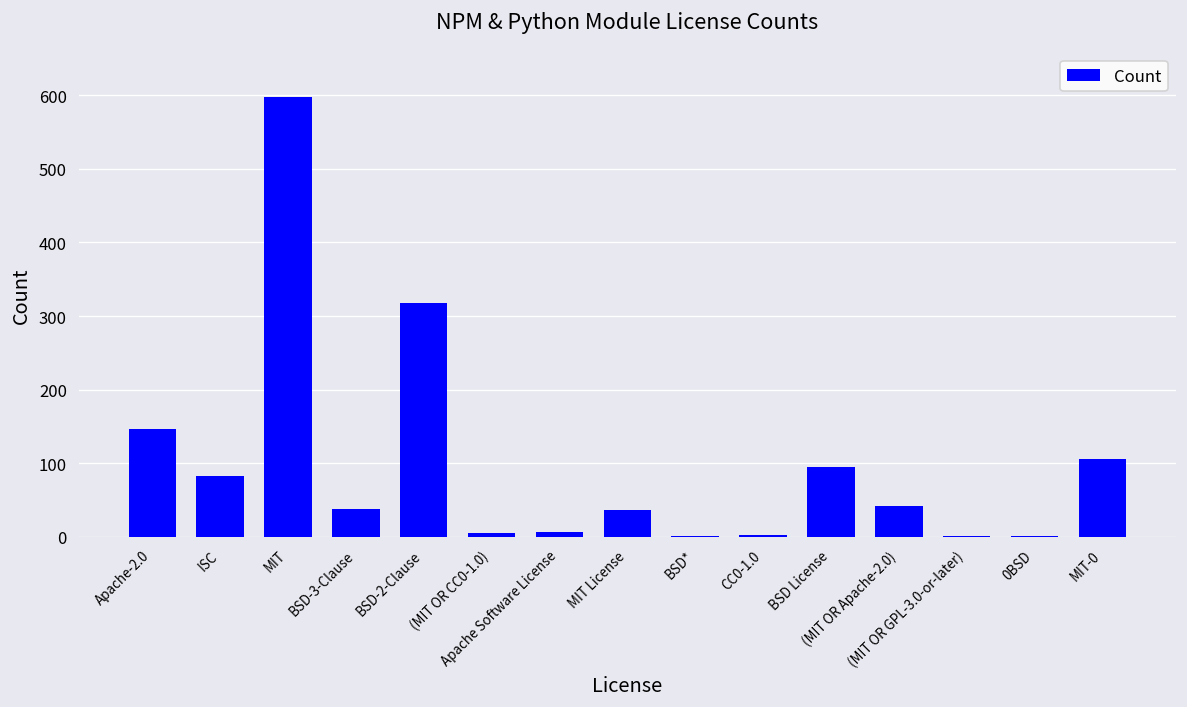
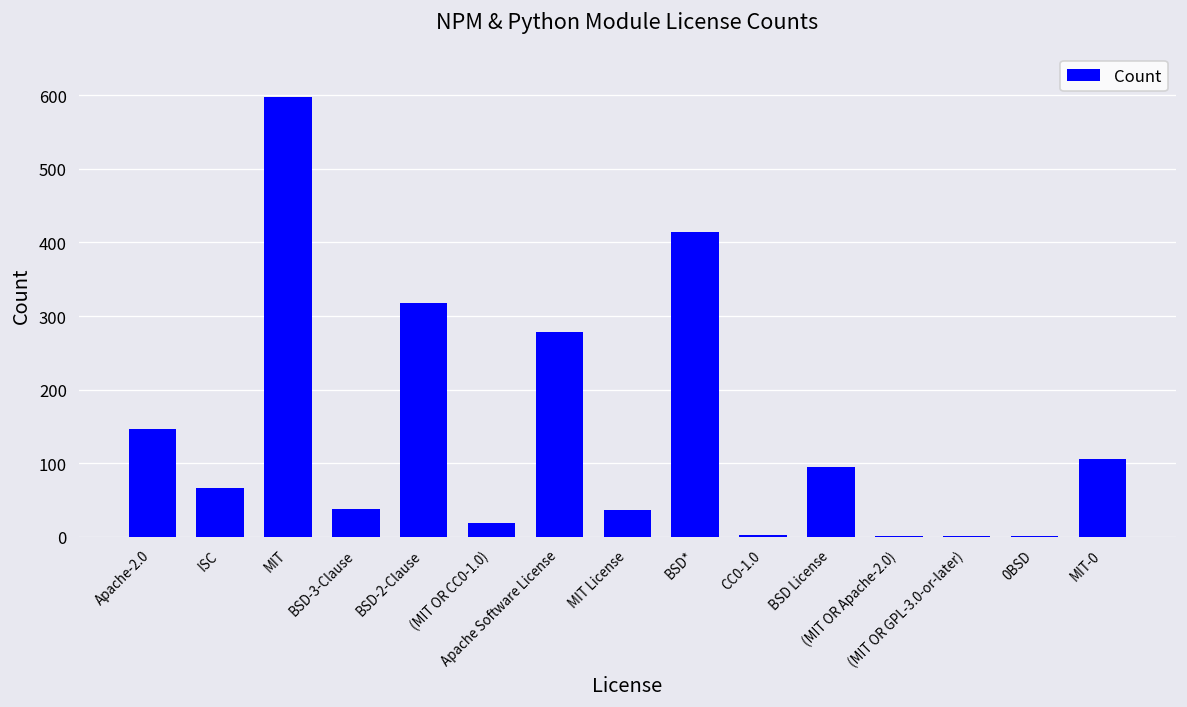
  {
    "Apache-2.0": 150,
-   "ISC": 80,
+   "ISC": 70,
    "MIT": 600,
    "BSD-3-Clause": 40,
    "BSD-2-Clause": 320,
-   "(MIT OR CC0-1.0)": 10,
-   "Apache Software License": 10,
+   "(MIT OR CC0-1.0)": 20,
+   "Apache Software License": 280,
    "MIT License": 40,
-   "BSD*": 0,
+   "BSD*": 410,
    "BSD License": 100,
-   "(MIT OR Apache-2.0)": 40,
+   "(MIT OR Apache-2.0)": 0,
    "MIT-0": 110
  }
